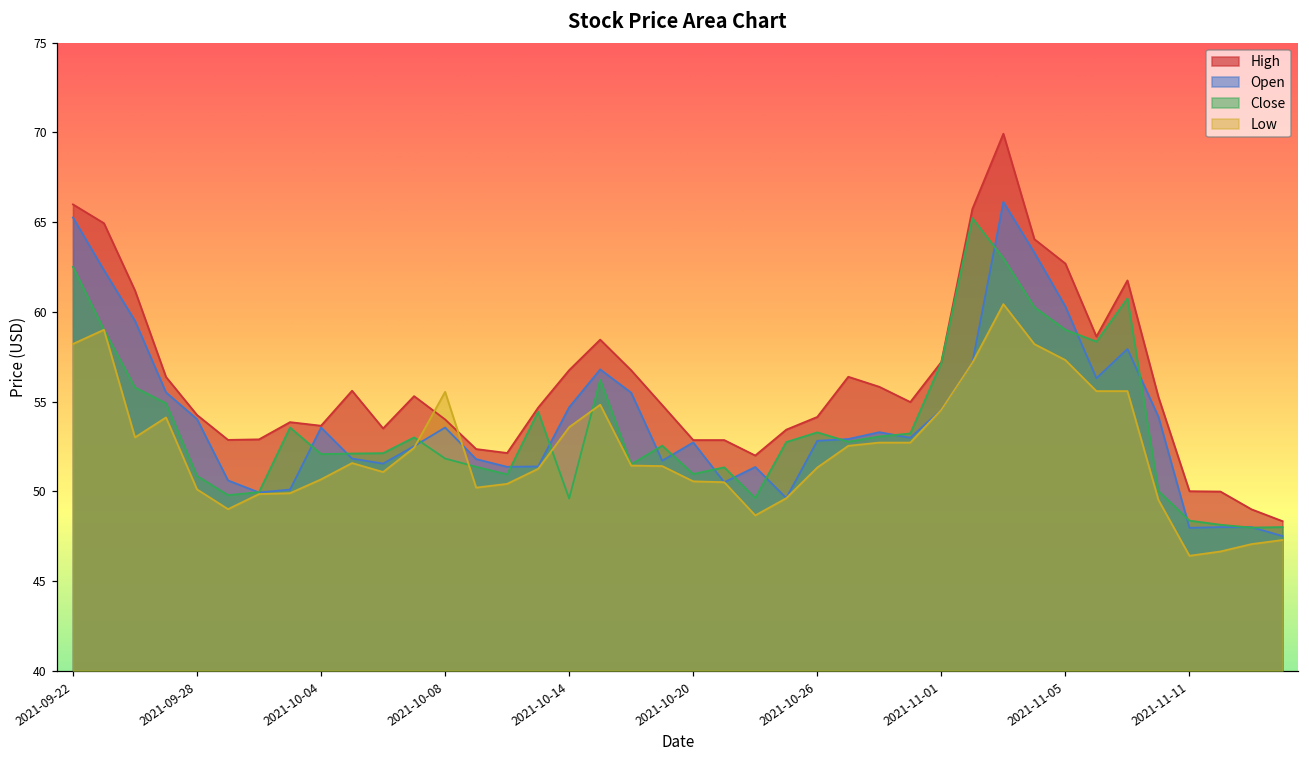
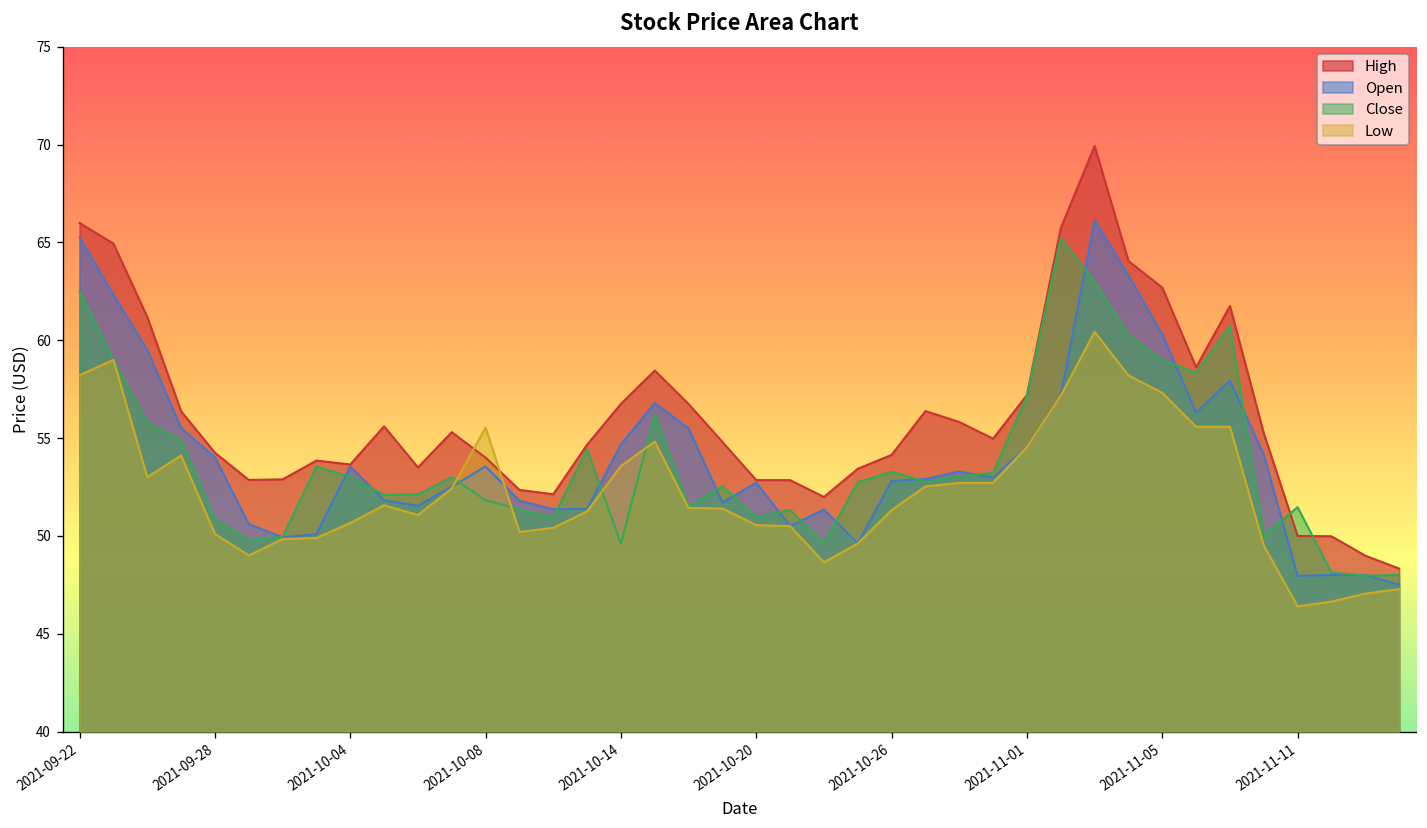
  {
    "High": {
      "2021-09-22": 66.0,
      "2021-09-28": 54.3,
      "2021-10-08": 54.0,
      "2021-10-14": 56.8,
      "2021-10-26": 54.1,
      "2021-11-05": 62.7,
      "2021-11-11": 50.0
    },
    "Open": {
      "2021-09-22": 65.3,
      "2021-09-28": 54.0,
      "2021-10-08": 53.6,
      "2021-10-14": 54.7,
      "2021-10-26": 52.8,
      "2021-11-05": 60.3,
      "2021-11-11": 48.0
    },
    "Close": {
      "2021-09-22": 62.5,
      "2021-09-28": 50.9,
-     "2021-10-04": 52.1,
+     "2021-10-04": 53.0,
      "2021-10-08": 51.8,
      "2021-10-14": 49.6,
      "2021-10-20": 51.0,
      "2021-10-26": 53.3,
      "2021-11-05": 59.0,
-     "2021-11-11": 48.4
+     "2021-11-11": 51.5
    },
    "Low": {
      "2021-09-22": 58.2,
      "2021-09-28": 50.1,
      "2021-10-04": 50.7,
      "2021-10-08": 55.5,
      "2021-10-14": 53.6,
      "2021-10-20": 50.6,
      "2021-10-26": 51.3,
      "2021-11-05": 57.3,
      "2021-11-11": 46.4
    }
  }
